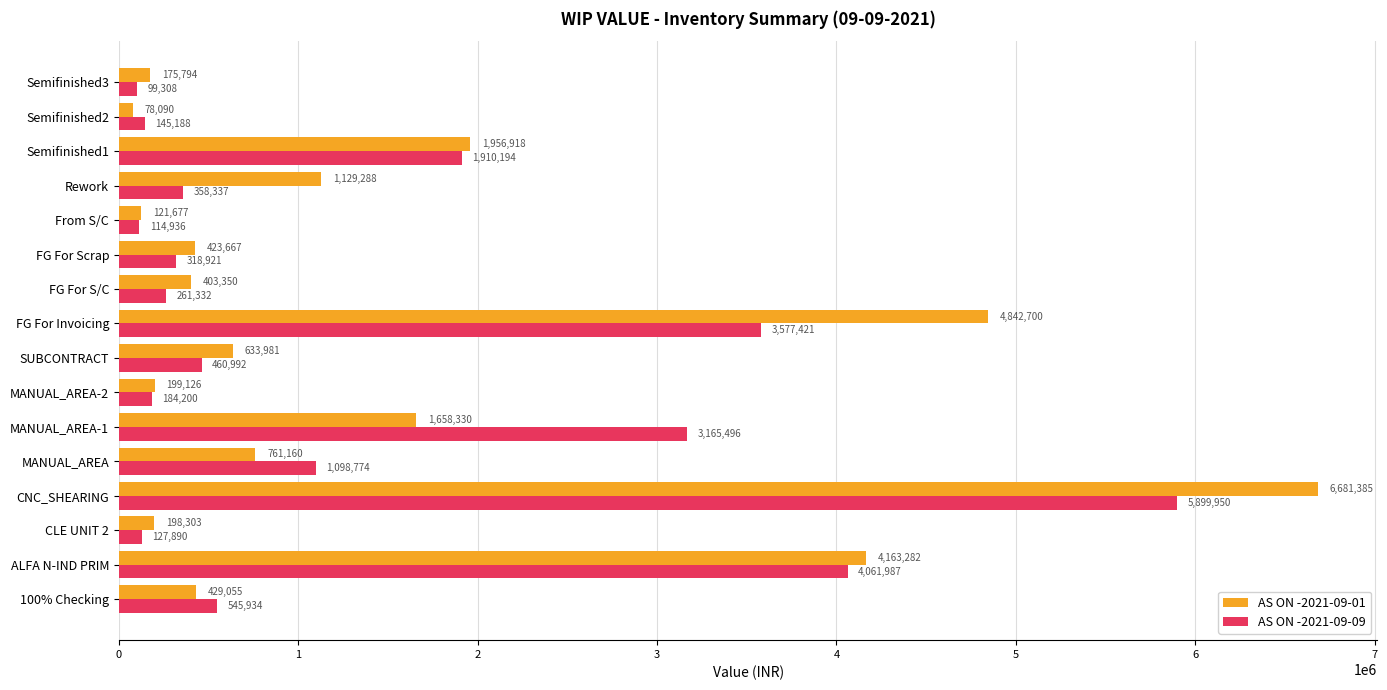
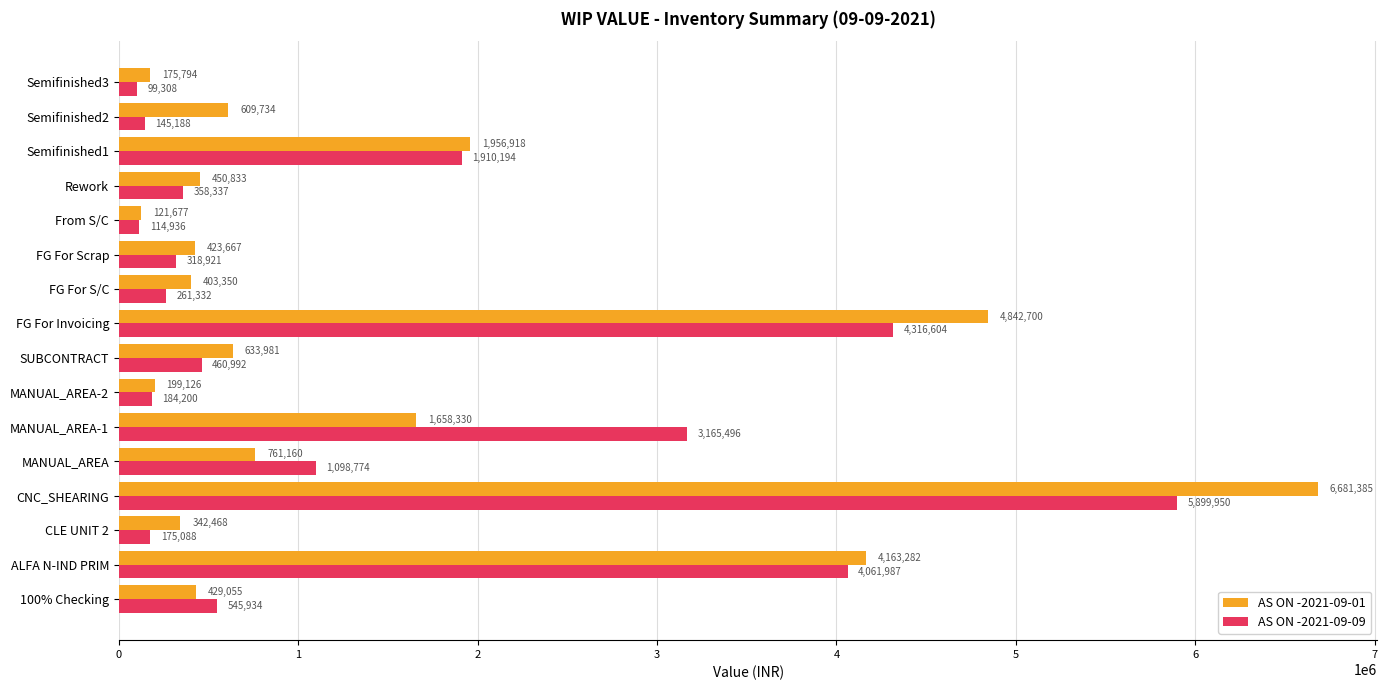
  {
    "AS ON -2021-09-01": {
      "Semifinished3": "175,794",
-     "Semifinished2": "78,090",
+     "Semifinished2": "609,734",
      "Semifinished1": "1,956,918",
-     "Rework": "1,129,288",
+     "Rework": "450,833",
      "From S/C": "121,677",
      "FG For Scrap": "423,667",
      "FG For S/C": "403,350",
      "FG For Invoicing": "4,842,700",
      "SUBCONTRACT": "633,981",
      "MANUAL_AREA-2": "199,126",
      "MANUAL_AREA-1": "1,658,330",
      "MANUAL_AREA": "761,160",
      "CNC_SHEARING": "6,681,385",
-     "CLE UNIT 2": "198,303",
+     "CLE UNIT 2": "342,468",
      "ALFA N-IND PRIM": "4,163,282",
      "100% Checking": "429,055"
    },
    "AS ON -2021-09-09": {
      "Semifinished3": "99,308",
      "Semifinished2": "145,188",
      "Semifinished1": "1,910,194",
      "Rework": "358,337",
      "From S/C": "114,936",
      "FG For Scrap": "318,921",
      "FG For S/C": "261,332",
-     "FG For Invoicing": "3,577,421",
+     "FG For Invoicing": "4,316,604",
      "SUBCONTRACT": "460,992",
      "MANUAL_AREA-2": "184,200",
      "MANUAL_AREA-1": "3,165,496",
      "MANUAL_AREA": "1,098,774",
      "CNC_SHEARING": "5,899,950",
-     "CLE UNIT 2": "127,890",
+     "CLE UNIT 2": "175,088",
      "ALFA N-IND PRIM": "4,061,987",
      "100% Checking": "545,934"
    }
  }
